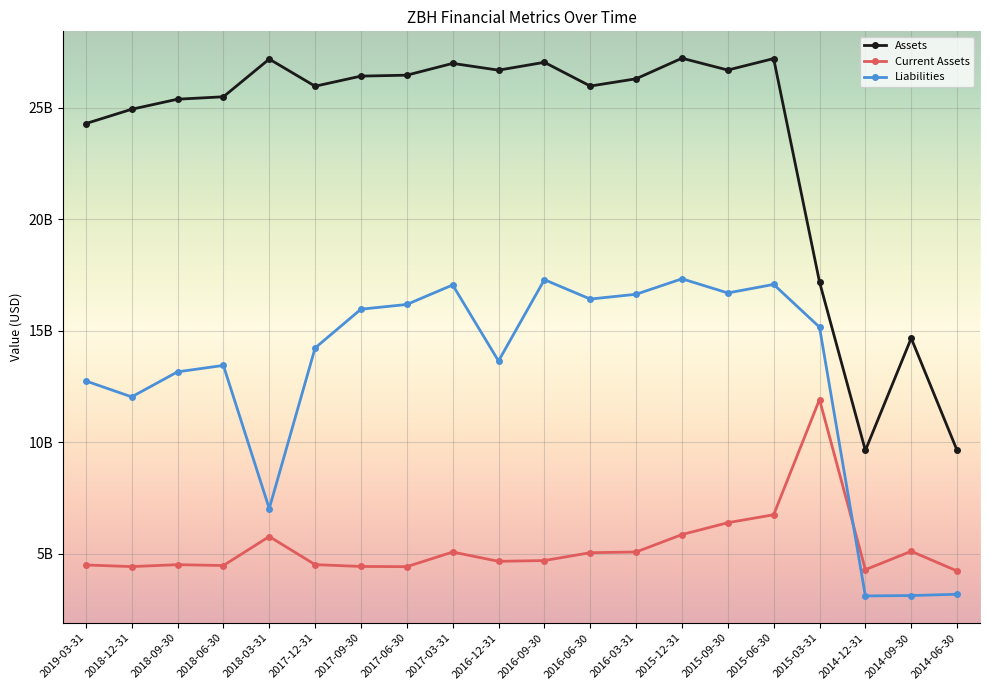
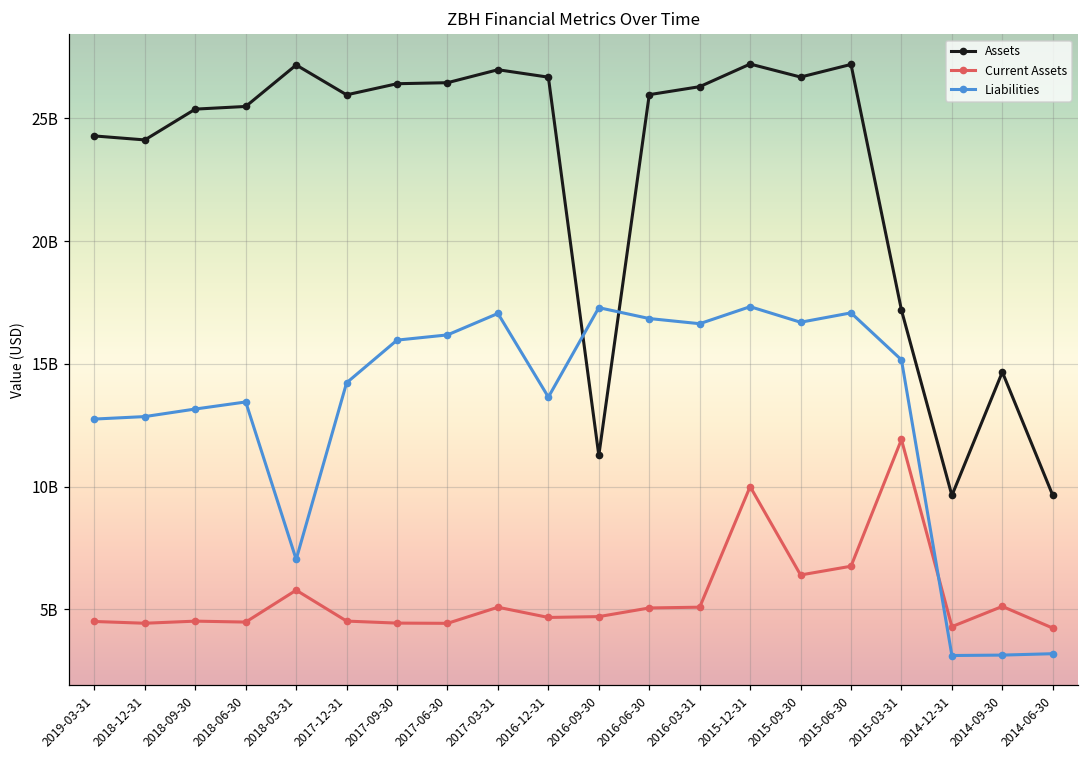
  {
    "Assets": {
      "2019-03-31": 24300000000,
-     "2018-12-31": 24900000000,
+     "2018-12-31": 24100000000,
      "2018-09-30": 25400000000,
      "2018-06-30": 25500000000,
      "2018-03-31": 27200000000,
      "2017-12-31": 26000000000,
      "2017-09-30": 26400000000,
      "2017-06-30": 26500000000,
      "2017-03-31": 27000000000,
      "2016-12-31": 26700000000,
-     "2016-09-30": 27000000000,
+     "2016-09-30": 11300000000,
      "2016-06-30": 26000000000,
      "2016-03-31": 26300000000,
      "2015-12-31": 27200000000,
      "2015-09-30": 26700000000,
      "2015-06-30": 27200000000,
      "2015-03-31": 17200000000,
      "2014-12-31": 9600000000,
      "2014-09-30": 14700000000,
      "2014-06-30": 9600000000
    },
    "Current Assets": {
      "2019-03-31": 4500000000,
      "2018-12-31": 4400000000,
      "2018-09-30": 4500000000,
      "2018-06-30": 4500000000,
      "2018-03-31": 5800000000,
      "2017-12-31": 4500000000,
      "2017-09-30": 4400000000,
      "2017-06-30": 4400000000,
      "2017-03-31": 5100000000,
      "2016-12-31": 4700000000,
      "2016-09-30": 4700000000,
      "2016-06-30": 5100000000,
      "2016-03-31": 5100000000,
-     "2015-12-31": 5900000000,
+     "2015-12-31": 10000000000,
      "2015-09-30": 6400000000,
      "2015-06-30": 6800000000,
      "2015-03-31": 11900000000,
      "2014-12-31": 4300000000,
      "2014-09-30": 5100000000,
      "2014-06-30": 4200000000
    },
    "Liabilities": {
      "2019-03-31": 12700000000,
-     "2018-12-31": 12000000000,
+     "2018-12-31": 12900000000,
      "2018-09-30": 13200000000,
      "2018-06-30": 13400000000,
      "2018-03-31": 7000000000,
      "2017-12-31": 14200000000,
      "2017-09-30": 16000000000,
      "2017-06-30": 16200000000,
      "2017-03-31": 17100000000,
      "2016-12-31": 13600000000,
      "2016-09-30": 17300000000,
-     "2016-06-30": 16400000000,
+     "2016-06-30": 16800000000,
      "2016-03-31": 16600000000,
      "2015-12-31": 17300000000,
      "2015-09-30": 16700000000,
      "2015-06-30": 17100000000,
      "2015-03-31": 15200000000,
      "2014-12-31": 3100000000,
      "2014-09-30": 3100000000,
      "2014-06-30": 3200000000
    }
  }
